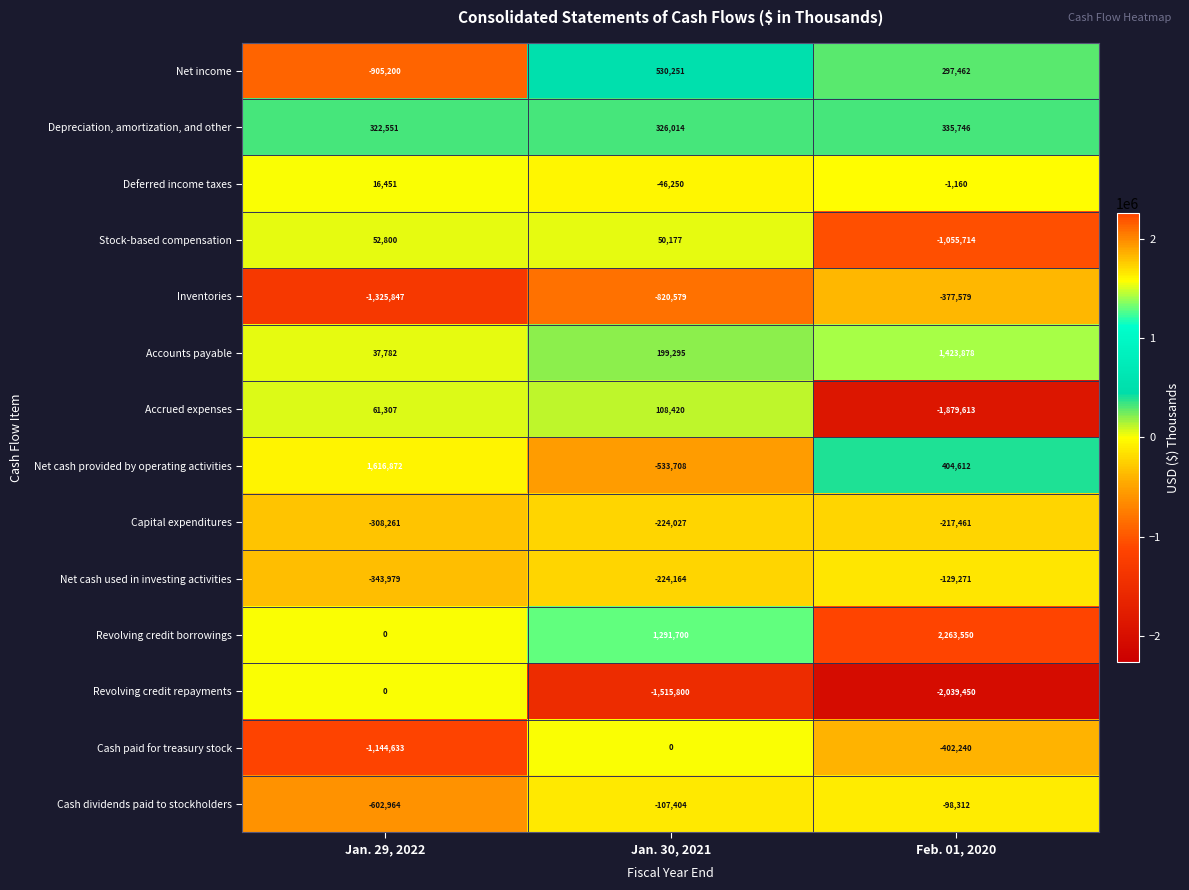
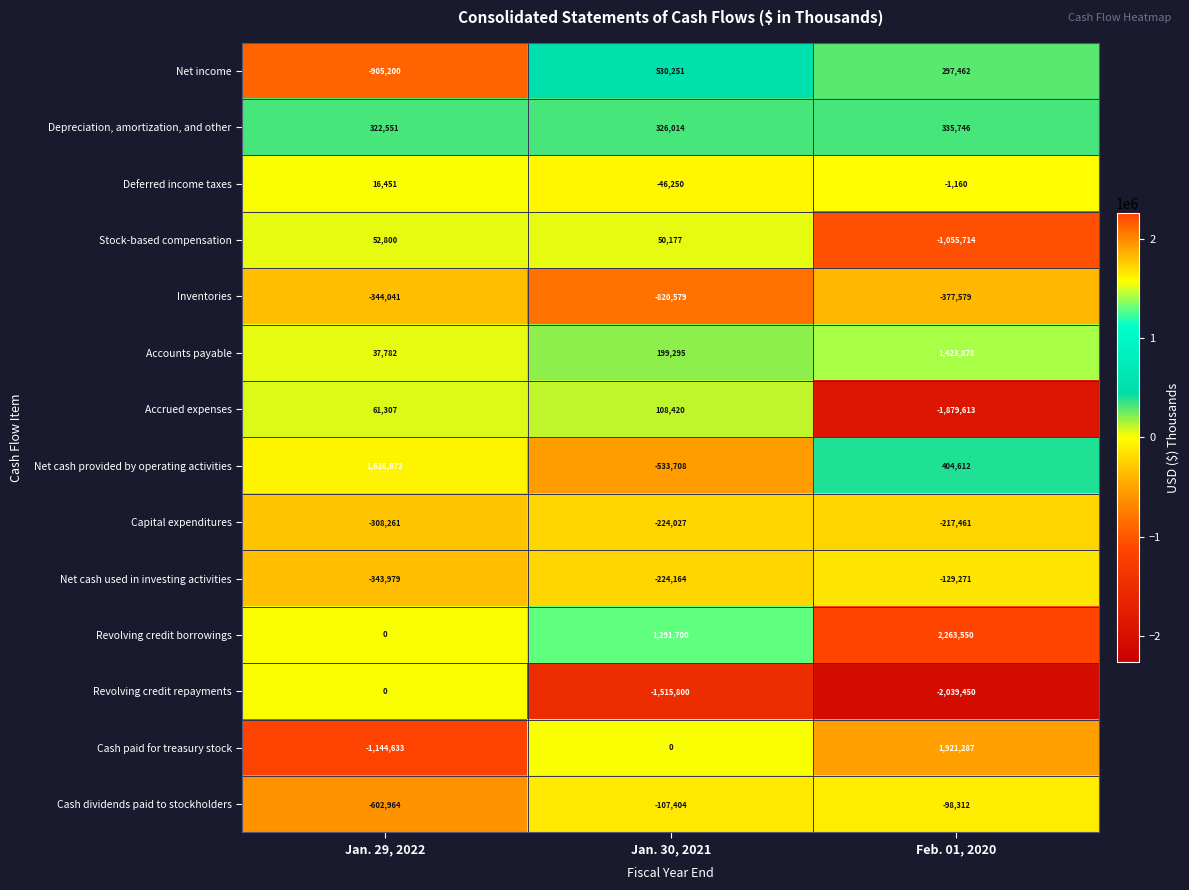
  {
    "Net income": {
      "Jan. 29, 2022": "-905,200",
      "Jan. 30, 2021": "530,251",
      "Feb. 01, 2020": "297,462"
    },
    "Depreciation, amortization, and other": {
      "Jan. 29, 2022": "322,551",
      "Jan. 30, 2021": "326,014",
      "Feb. 01, 2020": "335,746"
    },
    "Deferred income taxes": {
      "Jan. 29, 2022": "16,451",
      "Jan. 30, 2021": "-46,250",
      "Feb. 01, 2020": "-1,160"
    },
    "Stock-based compensation": {
      "Jan. 29, 2022": "52,800",
      "Jan. 30, 2021": "50,177",
      "Feb. 01, 2020": "-1,055,714"
    },
    "Inventories": {
-     "Jan. 29, 2022": "-1,325,847",
+     "Jan. 29, 2022": "-344,041",
      "Jan. 30, 2021": "-820,579",
      "Feb. 01, 2020": "-377,579"
    },
    "Accounts payable": {
      "Jan. 29, 2022": "37,782",
      "Jan. 30, 2021": "199,295",
      "Feb. 01, 2020": "1,423,878"
    },
    "Accrued expenses": {
      "Jan. 29, 2022": "61,307",
      "Jan. 30, 2021": "108,420",
      "Feb. 01, 2020": "-1,879,613"
    },
    "Net cash provided by operating activities": {
      "Jan. 29, 2022": "1,616,872",
      "Jan. 30, 2021": "-533,708",
      "Feb. 01, 2020": "404,612"
    },
    "Capital expenditures": {
      "Jan. 29, 2022": "-308,261",
      "Jan. 30, 2021": "-224,027",
      "Feb. 01, 2020": "-217,461"
    },
    "Net cash used in investing activities": {
      "Jan. 29, 2022": "-343,979",
      "Jan. 30, 2021": "-224,164",
      "Feb. 01, 2020": "-129,271"
    },
    "Revolving credit borrowings": {
      "Jan. 29, 2022": "0",
      "Jan. 30, 2021": "1,291,700",
      "Feb. 01, 2020": "2,263,550"
    },
    "Revolving credit repayments": {
      "Jan. 29, 2022": "0",
      "Jan. 30, 2021": "-1,515,800",
      "Feb. 01, 2020": "-2,039,450"
    },
    "Cash paid for treasury stock": {
      "Jan. 29, 2022": "-1,144,633",
      "Jan. 30, 2021": "0",
-     "Feb. 01, 2020": "-402,240"
+     "Feb. 01, 2020": "1,921,287"
    },
    "Cash dividends paid to stockholders": {
      "Jan. 29, 2022": "-602,964",
      "Jan. 30, 2021": "-107,404",
      "Feb. 01, 2020": "-98,312"
    }
  }
